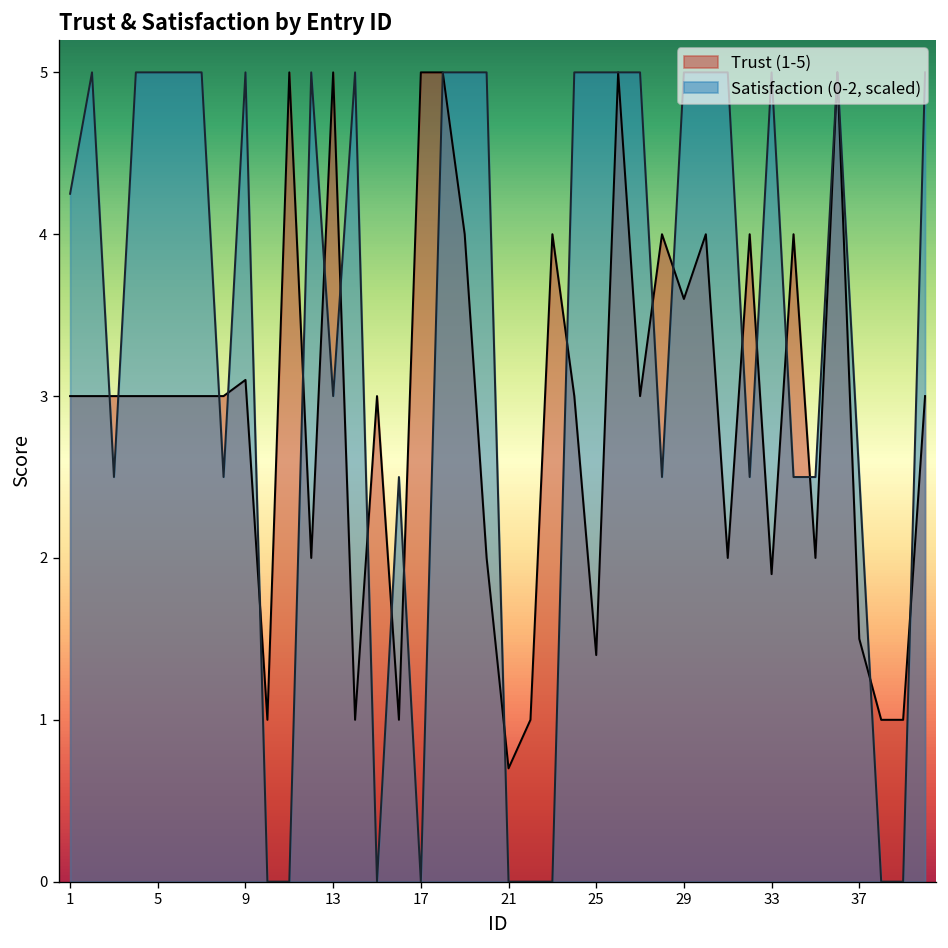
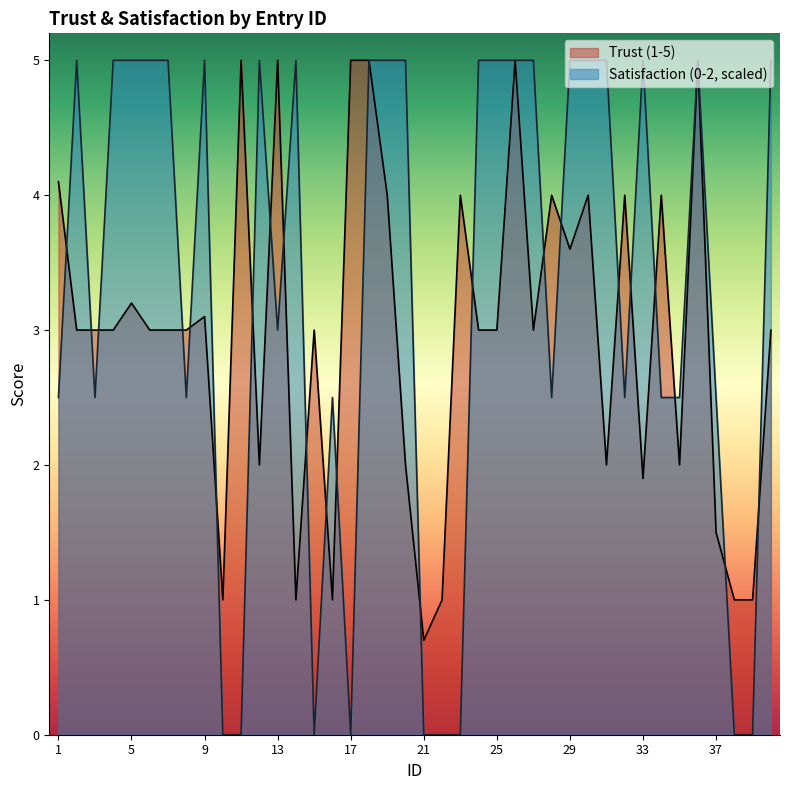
  {
    "Trust (1-5)": {
-     "1": 3.0,
-     "5": 3.0,
+     "1": 4.1,
+     "5": 3.2,
      "9": 3.1,
      "13": 5.0,
      "17": 5.0,
      "21": 0.7,
-     "25": 1.4,
+     "25": 3.0,
      "29": 3.6,
      "33": 1.9,
      "37": 1.5
    },
    "Satisfaction (0-2, scaled)": {
-     "1": 4.25,
+     "1": 2.50,
      "5": 5.00,
      "9": 5.00,
      "13": 3.00,
      "17": 0.00,
      "21": 0.00,
      "25": 5.00,
      "37": 2.50
    }
  }
